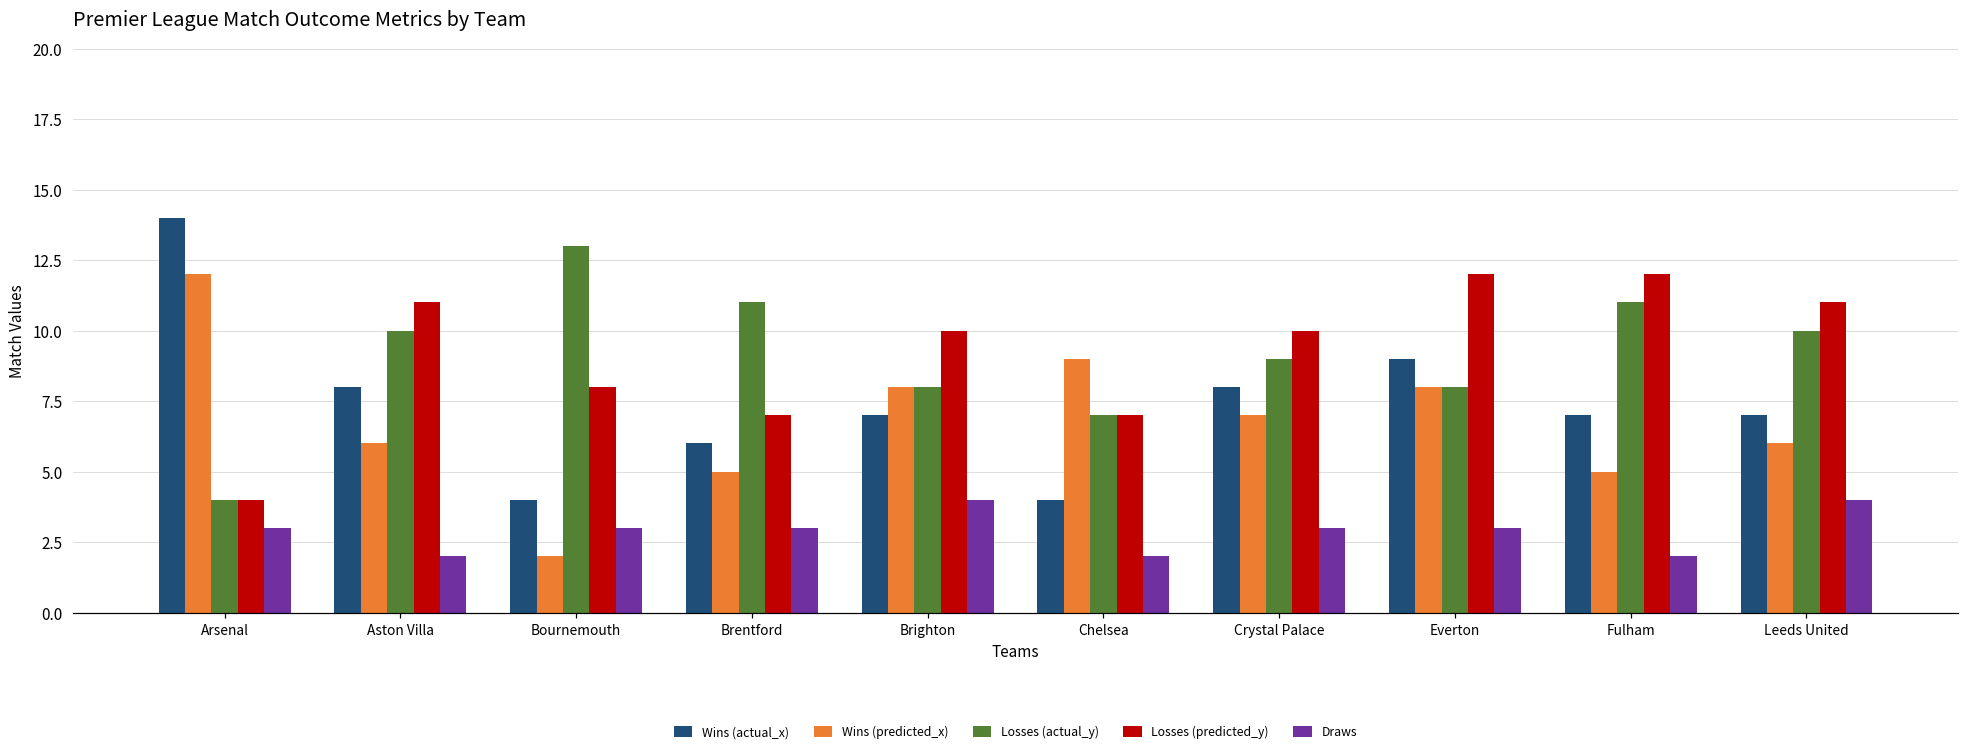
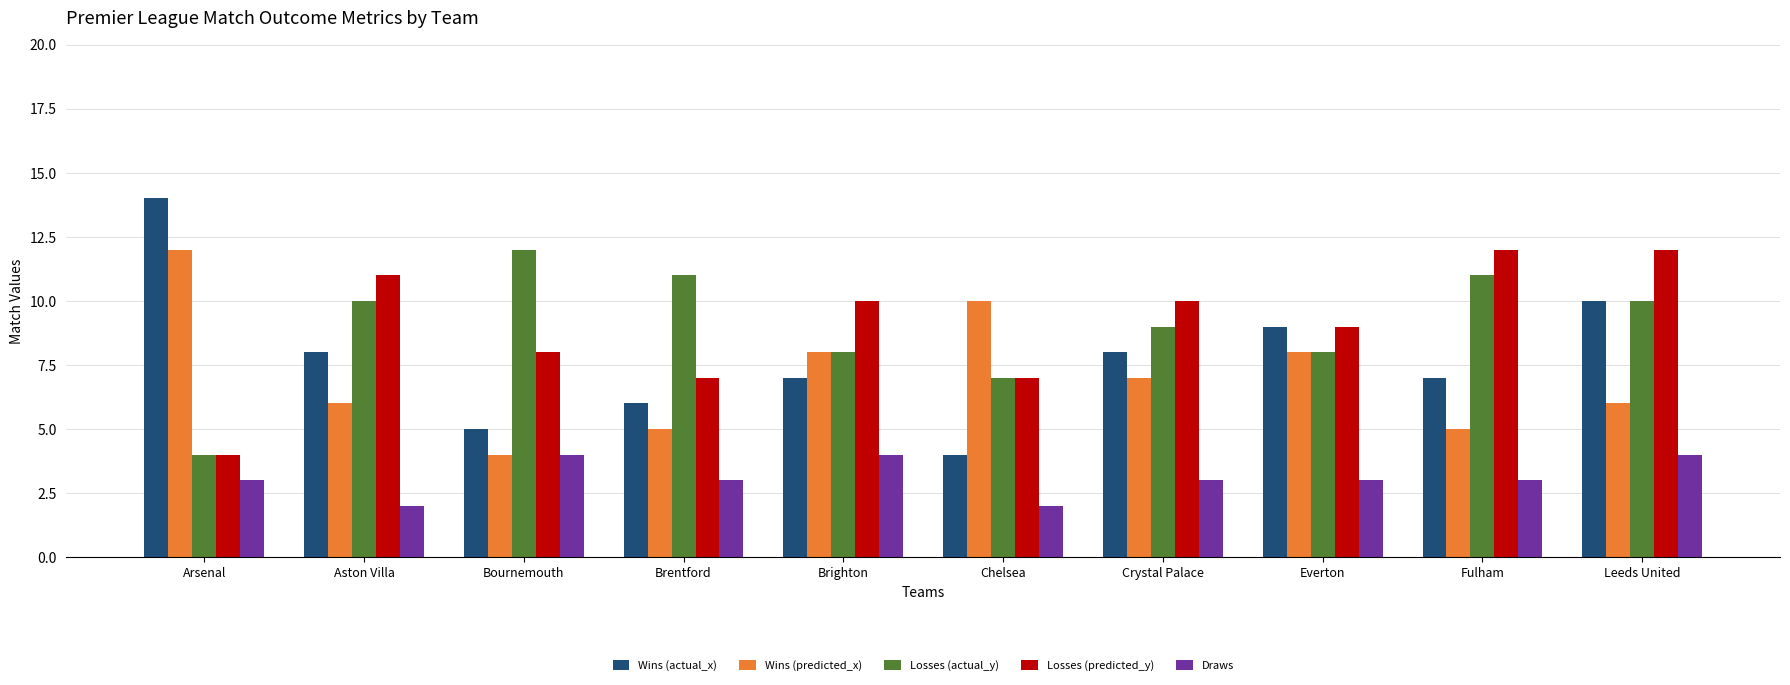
  {
    "Wins (actual_x)": {
      "Arsenal": 14,
      "Aston Villa": 8,
-     "Bournemouth": 4,
+     "Bournemouth": 5,
      "Brentford": 6,
      "Brighton": 7,
      "Chelsea": 4,
      "Crystal Palace": 8,
      "Everton": 9,
      "Fulham": 7,
-     "Leeds United": 7
+     "Leeds United": 10
    },
    "Wins (predicted_x)": {
      "Arsenal": 12,
      "Aston Villa": 6,
-     "Bournemouth": 2,
+     "Bournemouth": 4,
      "Brentford": 5,
      "Brighton": 8,
-     "Chelsea": 9,
+     "Chelsea": 10,
      "Crystal Palace": 7,
      "Everton": 8,
      "Fulham": 5,
      "Leeds United": 6
    },
    "Losses (actual_y)": {
      "Arsenal": 4,
      "Aston Villa": 10,
-     "Bournemouth": 13,
+     "Bournemouth": 12,
      "Brentford": 11,
      "Brighton": 8,
      "Chelsea": 7,
      "Crystal Palace": 9,
      "Everton": 8,
      "Fulham": 11,
      "Leeds United": 10
    },
    "Losses (predicted_y)": {
      "Arsenal": 4,
      "Aston Villa": 11,
      "Bournemouth": 8,
      "Brentford": 7,
      "Brighton": 10,
      "Chelsea": 7,
      "Crystal Palace": 10,
-     "Everton": 12,
+     "Everton": 9,
      "Fulham": 12,
-     "Leeds United": 11
+     "Leeds United": 12
    },
    "Draws": {
      "Arsenal": 3,
      "Aston Villa": 2,
-     "Bournemouth": 3,
+     "Bournemouth": 4,
      "Brentford": 3,
      "Brighton": 4,
      "Chelsea": 2,
      "Crystal Palace": 3,
      "Everton": 3,
-     "Fulham": 2,
+     "Fulham": 3,
      "Leeds United": 4
    }
  }
